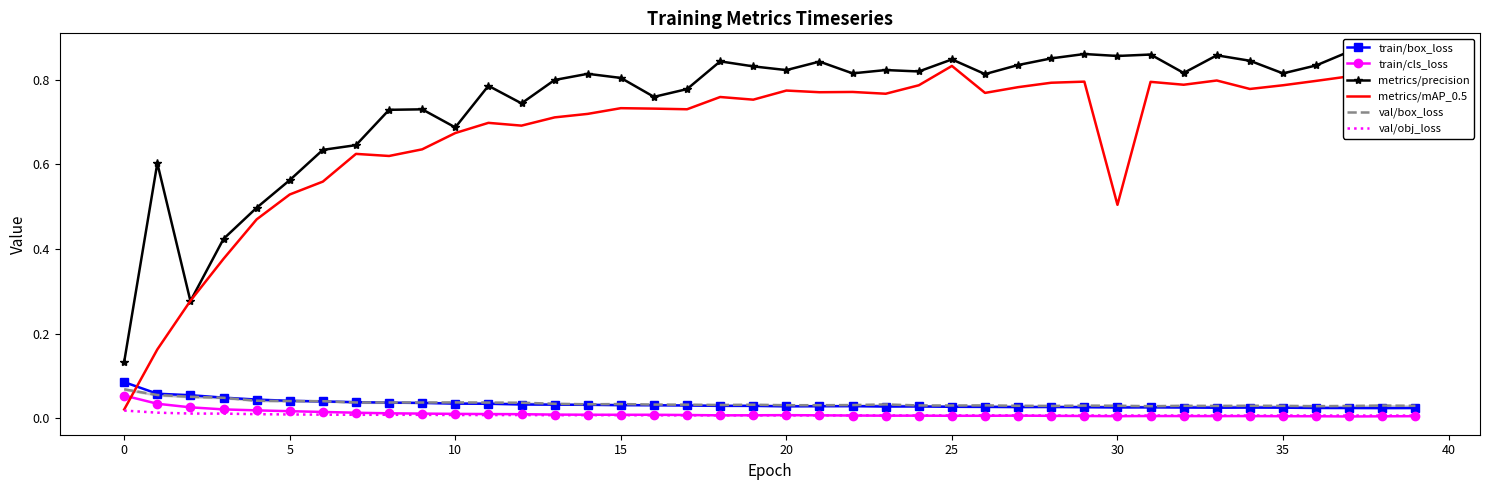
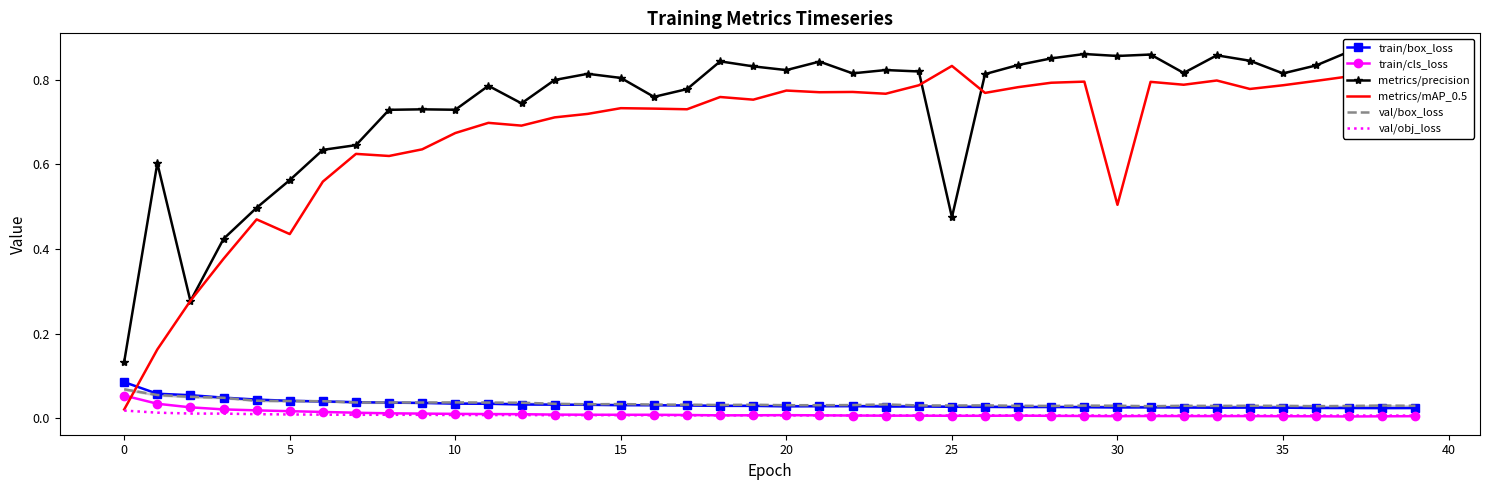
  {
    "train/box_loss": {
      "0": 0.09
    },
    "metrics/precision": {
      "0": 0.13,
      "5": 0.56,
-     "10": 0.69,
+     "10": 0.73,
      "15": 0.80,
      "20": 0.82,
-     "25": 0.85,
+     "25": 0.47,
      "30": 0.86,
      "35": 0.81
    },
    "metrics/mAP_0.5": {
-     "5": 0.53,
+     "5": 0.44,
      "10": 0.67,
      "15": 0.73,
      "20": 0.77,
      "25": 0.83,
      "30": 0.50,
      "35": 0.79
    }
  }
